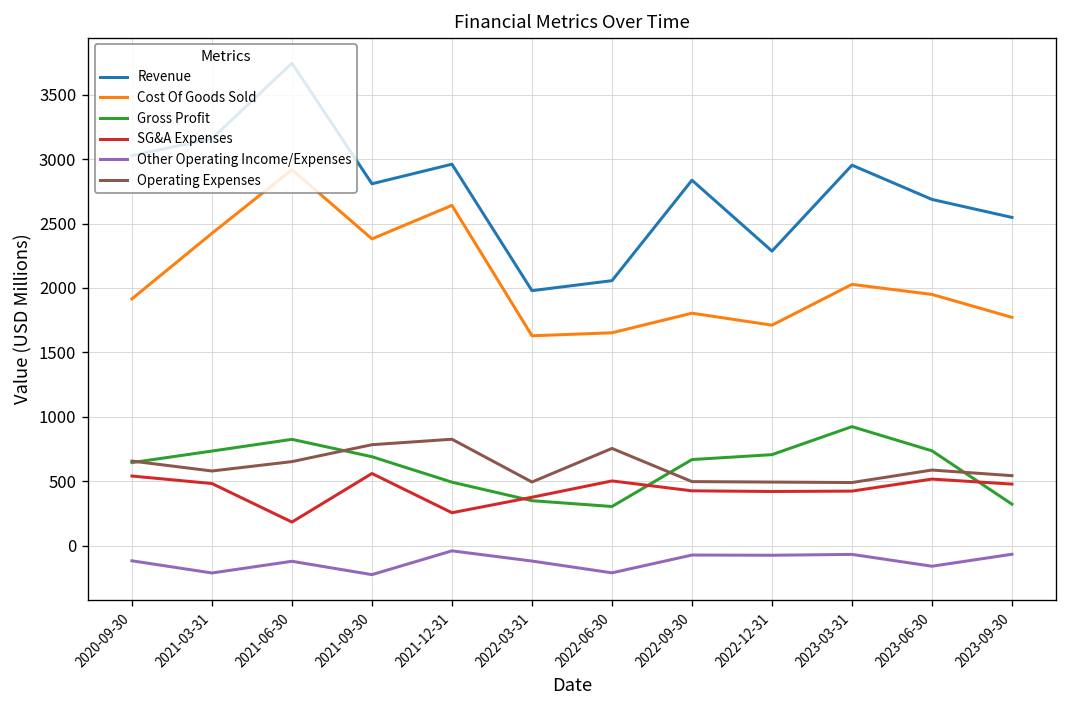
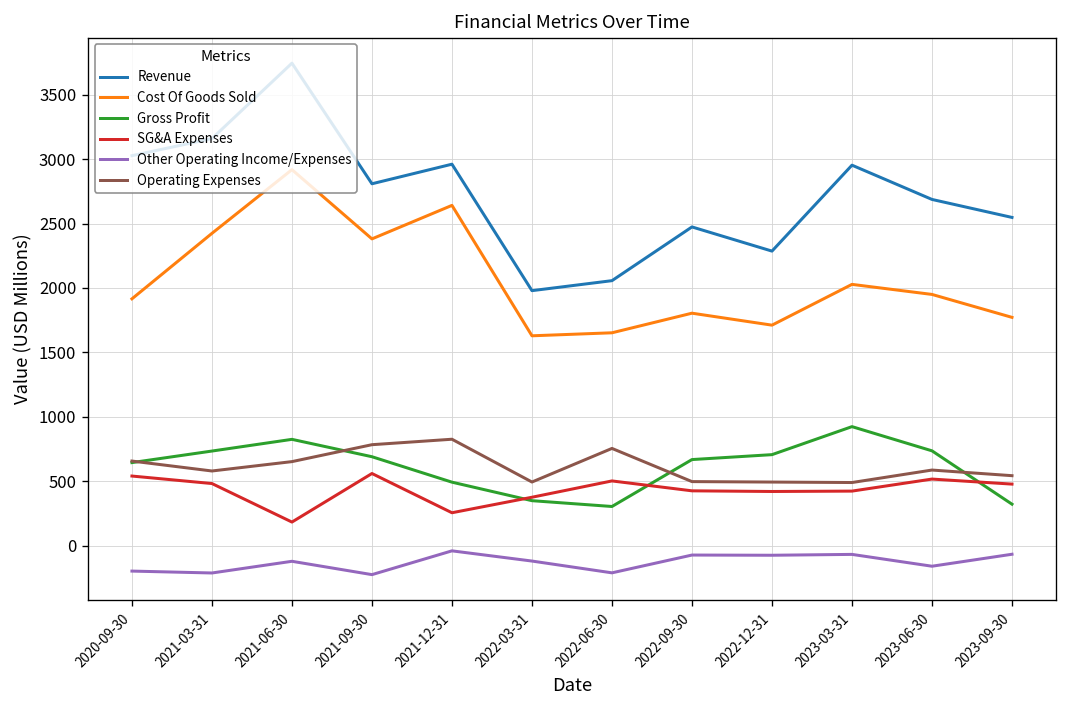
  {
    "Revenue": {
      "2021-09-30": 2810,
      "2021-12-31": 2960,
      "2022-03-31": 1980,
      "2022-06-30": 2060,
-     "2022-09-30": 2840,
+     "2022-09-30": 2470,
      "2022-12-31": 2290,
      "2023-03-31": 2950,
      "2023-06-30": 2690,
      "2023-09-30": 2550
    },
    "Cost Of Goods Sold": {
      "2020-09-30": 1920,
      "2021-03-31": 2420,
      "2021-09-30": 2380,
      "2021-12-31": 2640,
      "2022-03-31": 1630,
      "2022-06-30": 1650,
      "2022-09-30": 1800,
      "2022-12-31": 1710,
      "2023-03-31": 2030,
      "2023-06-30": 1950,
      "2023-09-30": 1770
    },
    "Gross Profit": {
      "2021-03-31": 740,
      "2021-06-30": 830,
      "2021-09-30": 690,
      "2021-12-31": 490,
      "2022-03-31": 350,
      "2022-06-30": 310,
      "2022-09-30": 670,
      "2022-12-31": 710,
      "2023-03-31": 920,
      "2023-06-30": 740,
      "2023-09-30": 320
    },
    "SG&A Expenses": {
      "2020-09-30": 540,
      "2021-03-31": 480,
      "2021-06-30": 180,
      "2021-09-30": 560,
      "2021-12-31": 260,
      "2022-03-31": 380,
      "2022-06-30": 500,
      "2022-09-30": 430,
      "2022-12-31": 420,
      "2023-03-31": 420,
      "2023-06-30": 520,
      "2023-09-30": 480
    },
    "Other Operating Income/Expenses": {
-     "2020-09-30": -120,
+     "2020-09-30": -200,
      "2021-03-31": -210,
      "2021-06-30": -120,
      "2021-09-30": -220,
      "2021-12-31": -40,
      "2022-03-31": -120,
      "2022-06-30": -210,
      "2022-09-30": -70,
      "2022-12-31": -70,
      "2023-03-31": -70,
      "2023-06-30": -160,
      "2023-09-30": -70
    },
    "Operating Expenses": {
      "2021-03-31": 580,
      "2021-06-30": 650,
      "2021-09-30": 780,
      "2021-12-31": 830,
      "2022-03-31": 490,
      "2022-06-30": 760,
      "2022-09-30": 500,
      "2022-12-31": 490,
      "2023-03-31": 490,
      "2023-06-30": 590,
      "2023-09-30": 540
    }
  }
